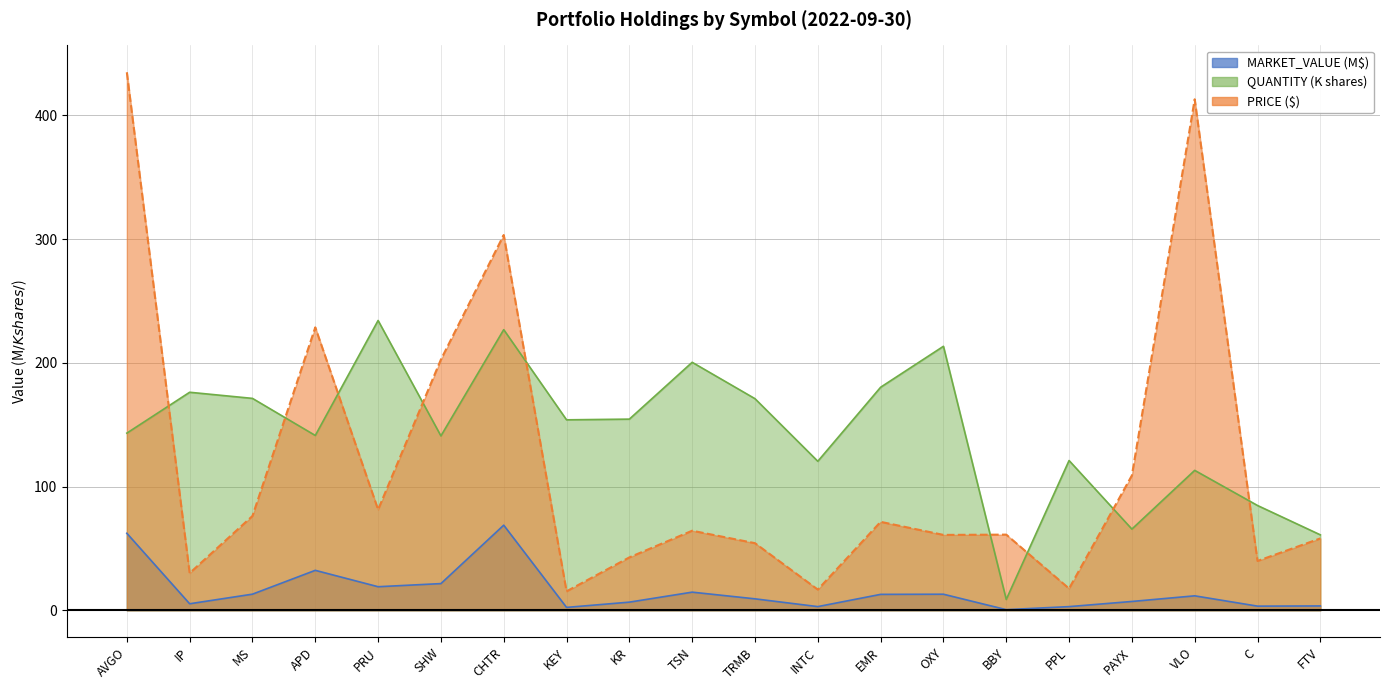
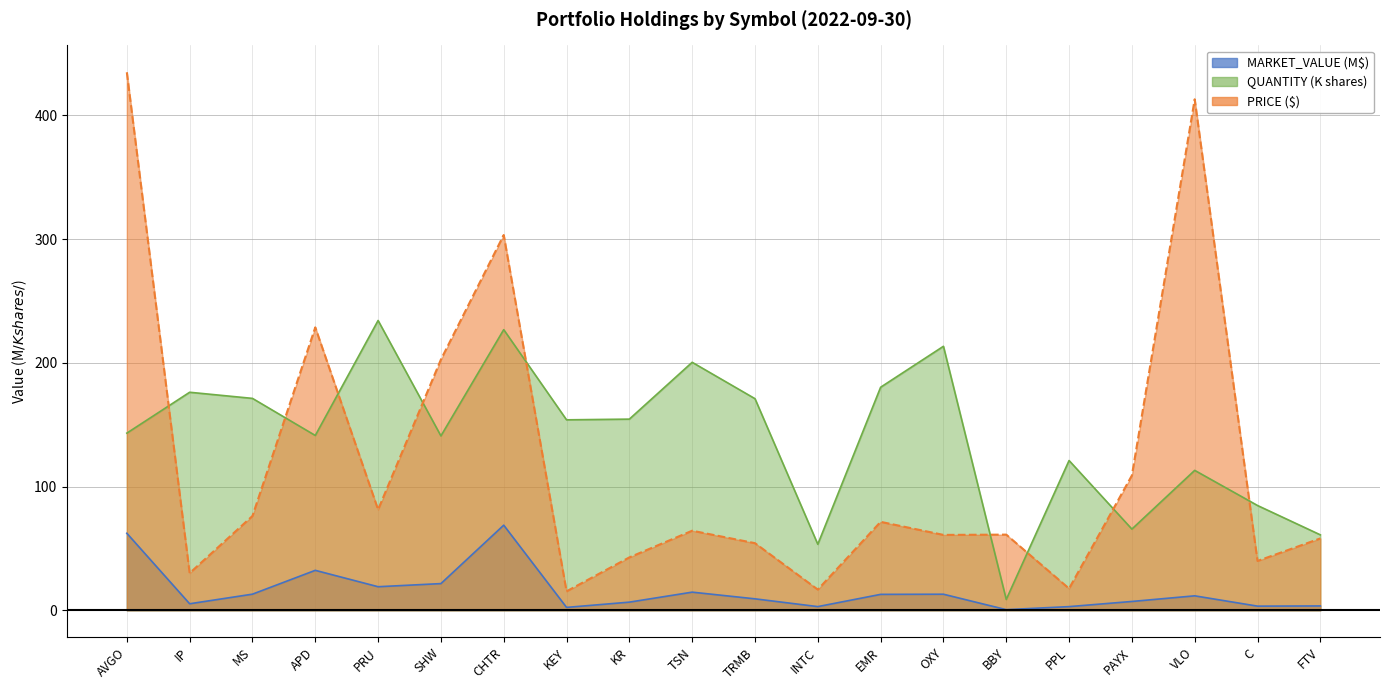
  {
    "MARKET_VALUE (M$)": {
      "AVGO": 62,
      "IP": 5,
      "MS": 13,
      "APD": 32,
      "PRU": 19,
      "SHW": 22,
      "CHTR": 69,
      "KEY": 2,
      "KR": 7,
      "TSN": 15,
      "TRMB": 9,
      "INTC": 3,
      "EMR": 13,
      "OXY": 13,
      "BBY": 1,
      "PPL": 3,
      "PAYX": 7,
      "VLO": 12,
      "C": 3,
      "FTV": 4
    },
    "QUANTITY (K shares)": {
      "AVGO": 143,
      "IP": 176,
      "MS": 171,
      "APD": 141,
      "PRU": 234,
      "SHW": 141,
      "CHTR": 227,
      "KEY": 154,
      "KR": 155,
      "TSN": 200,
      "TRMB": 171,
-     "INTC": 120,
+     "INTC": 53,
      "EMR": 180,
      "OXY": 213,
      "BBY": 9,
      "PPL": 121,
      "PAYX": 66,
      "VLO": 113,
      "C": 85,
      "FTV": 61
    },
    "PRICE ($)": {
      "AVGO": 435,
      "IP": 30,
      "MS": 76,
      "APD": 229,
      "PRU": 81,
      "SHW": 203,
      "CHTR": 303,
      "KEY": 15,
      "KR": 43,
      "TSN": 64,
      "TRMB": 54,
      "INTC": 17,
      "EMR": 72,
      "OXY": 61,
      "BBY": 61,
      "PPL": 18,
      "PAYX": 109,
      "VLO": 413,
      "C": 40,
      "FTV": 58
    }
  }
